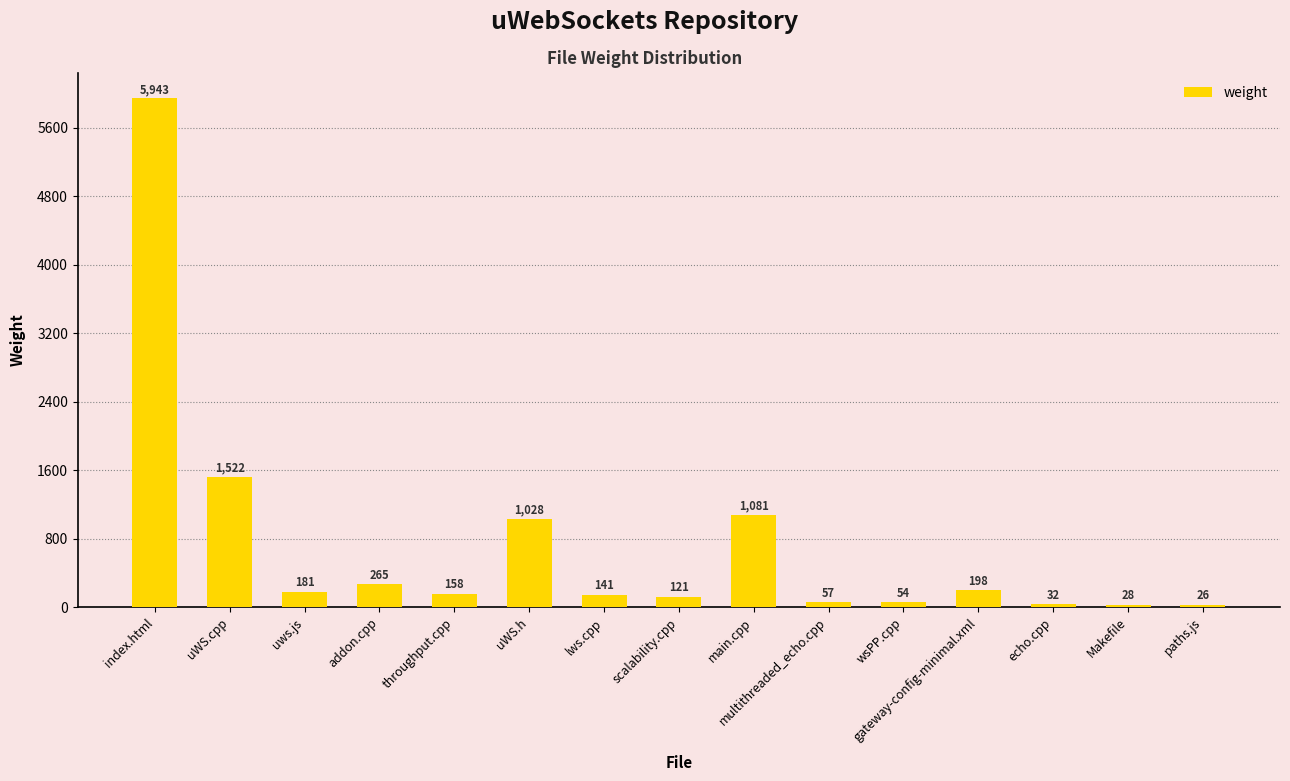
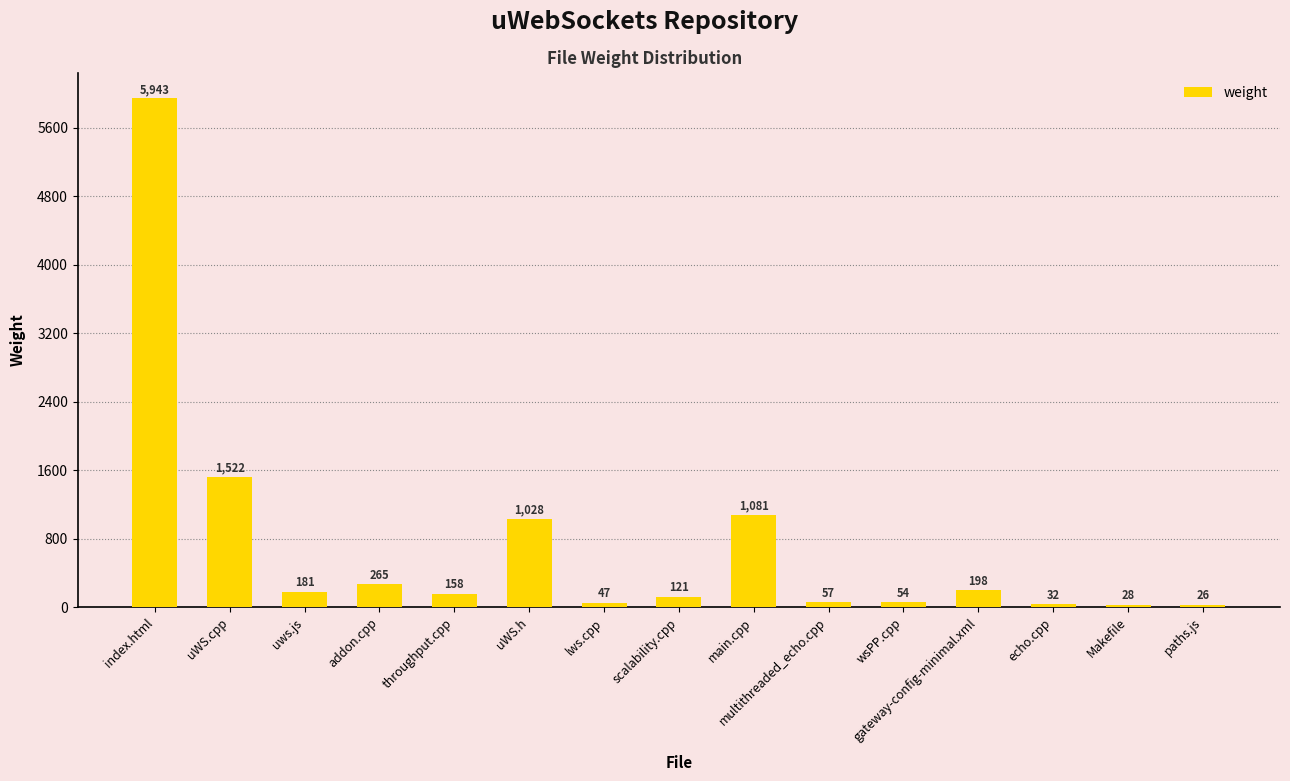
  {
    "index.html": "5,943",
    "uWS.cpp": "1,522",
    "uws.js": "181",
    "addon.cpp": "265",
    "throughput.cpp": "158",
    "uWS.h": "1,028",
-   "lws.cpp": "141",
+   "lws.cpp": "47",
    "scalability.cpp": "121",
    "main.cpp": "1,081",
    "multithreaded_echo.cpp": "57",
    "wsPP.cpp": "54",
    "gateway-config-minimal.xml": "198",
    "echo.cpp": "32",
    "Makefile": "28",
    "paths.js": "26"
  }
